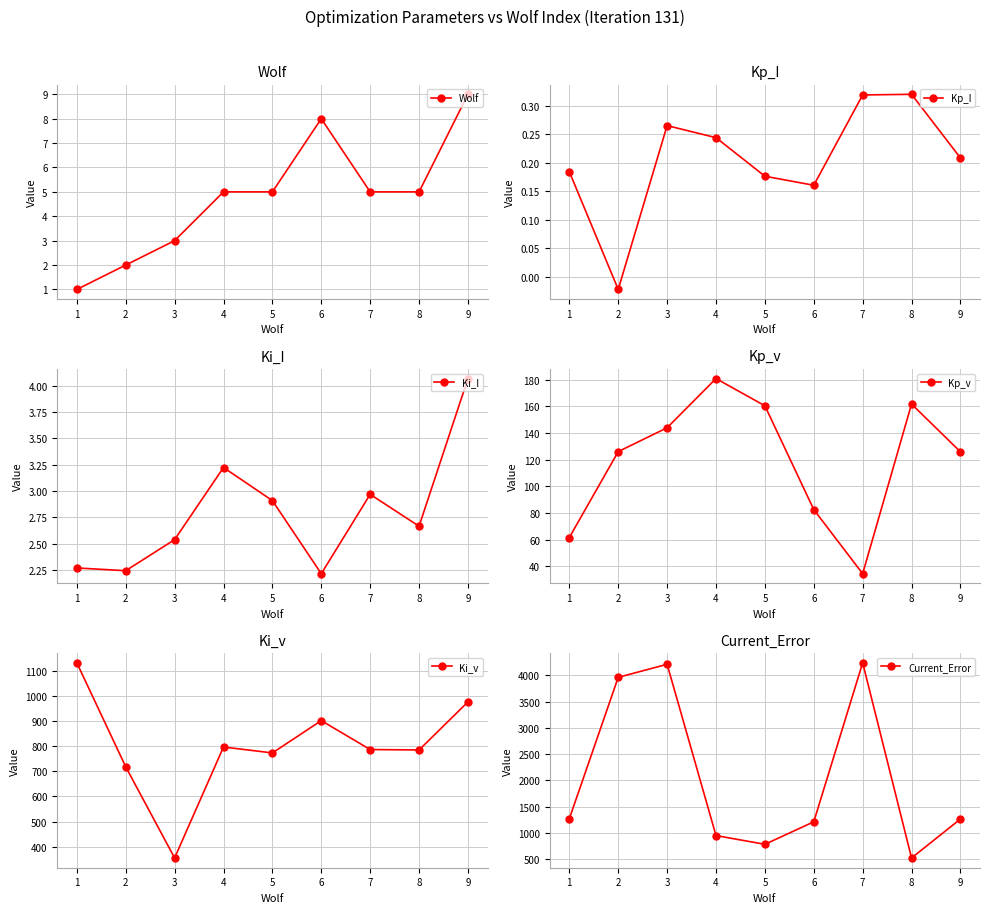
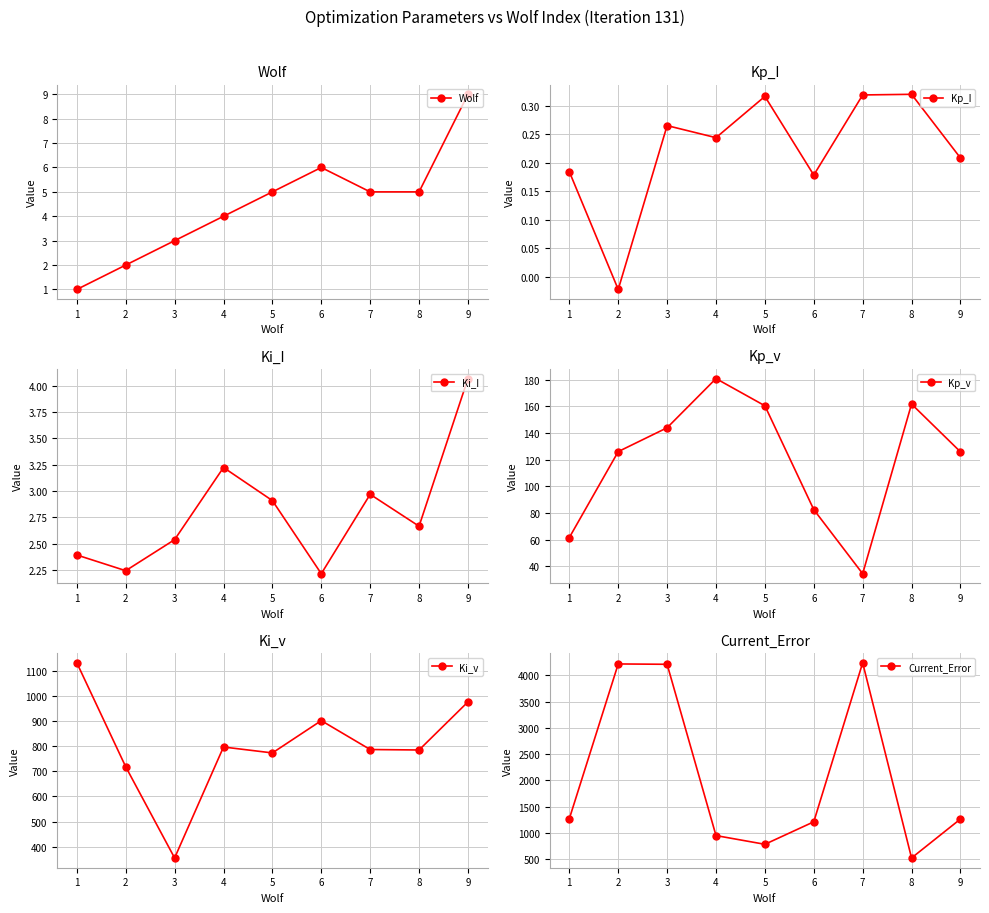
  {
    "Wolf": {
      "1": 1,
      "2": 2,
      "3": 3,
-     "4": 5,
+     "4": 4,
      "5": 5,
-     "6": 8,
+     "6": 6,
      "7": 5,
      "8": 5
    },
    "Kp_I": {
      "1": 0.18,
      "2": -0.02,
      "3": 0.27,
      "4": 0.24,
-     "5": 0.18,
-     "6": 0.16,
+     "5": 0.32,
+     "6": 0.18,
      "7": 0.32,
      "8": 0.32,
      "9": 0.21
    },
    "Ki_I": {
-     "1": 2.27,
+     "1": 2.39,
      "2": 2.24,
      "3": 2.54,
      "4": 3.22,
      "5": 2.91,
      "6": 2.21,
      "7": 2.97,
      "8": 2.67
    },
    "Kp_v": {
      "1": 62,
      "2": 126,
      "3": 144,
      "4": 181,
      "5": 161,
      "6": 83,
      "7": 35,
      "8": 162,
      "9": 126
    },
    "Ki_v": {
      "1": 1130,
      "2": 720,
      "3": 350,
      "4": 800,
      "5": 770,
      "6": 900,
      "7": 790,
      "8": 790,
      "9": 980
    },
    "Current_Error": {
      "1": 1300,
-     "2": 4000,
+     "2": 4200,
      "3": 4200,
      "4": 900,
      "5": 800,
      "6": 1200,
      "7": 4200,
      "8": 500,
      "9": 1300
    }
  }
